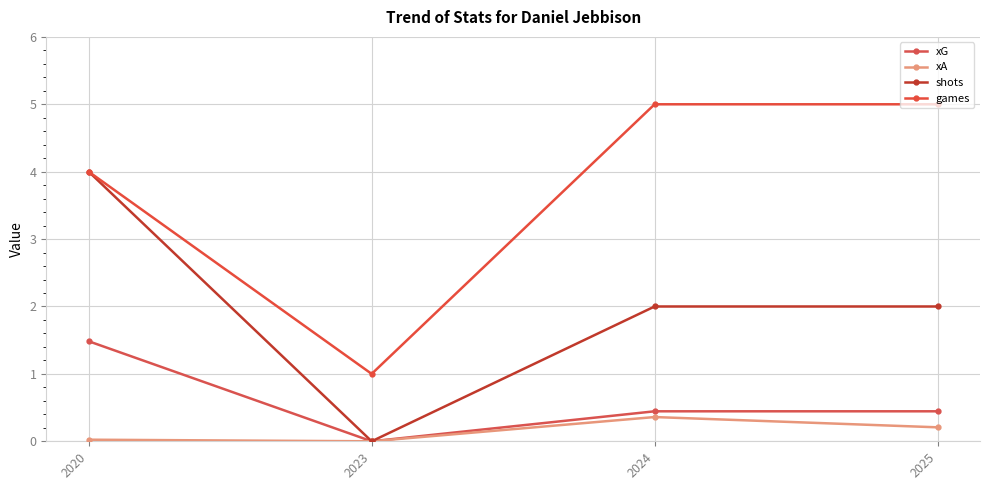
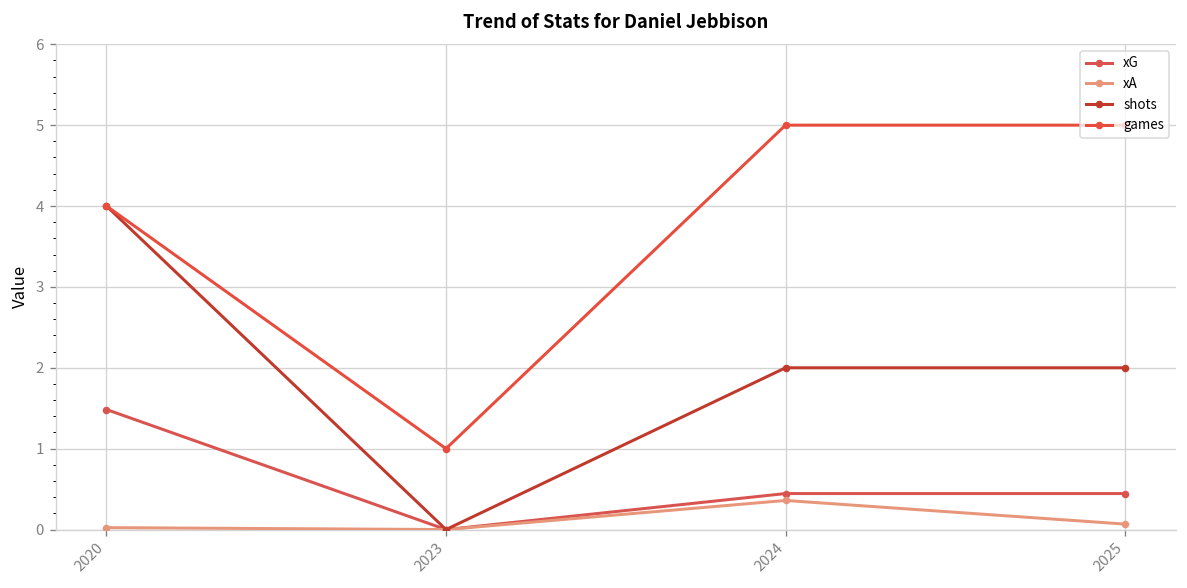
  {
    "xA": {
      "2020": 0.0,
      "2024": 0.4,
-     "2025": 0.2
+     "2025": 0.1
    }
  }
